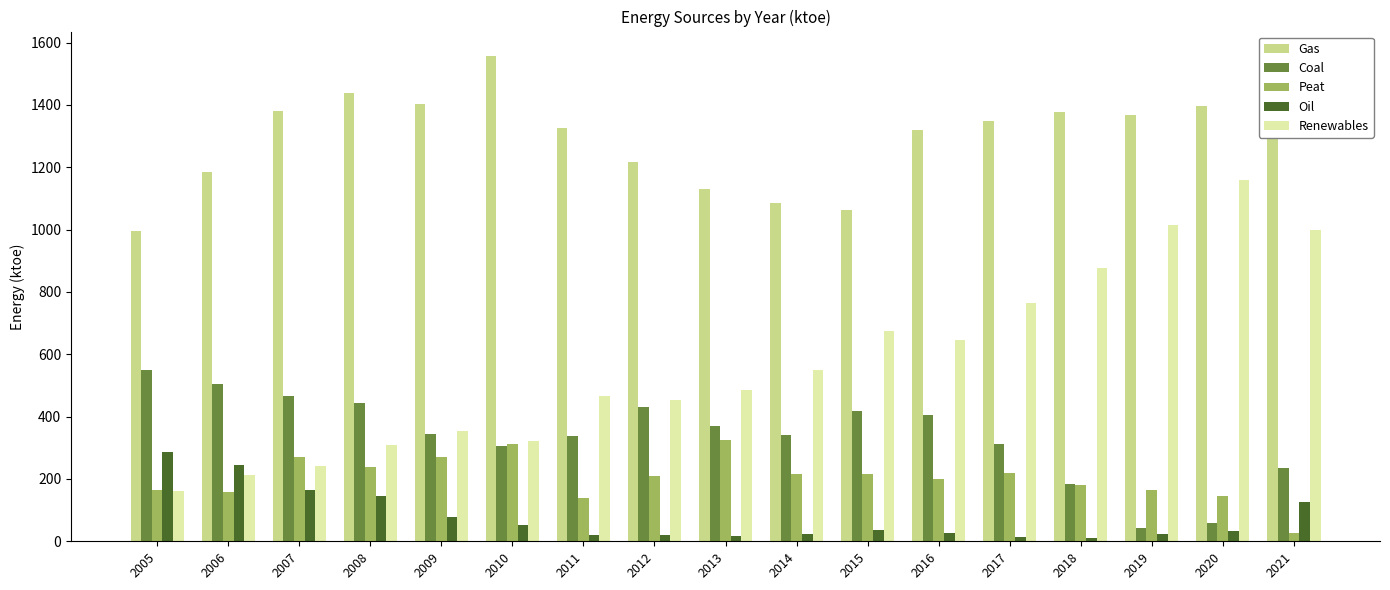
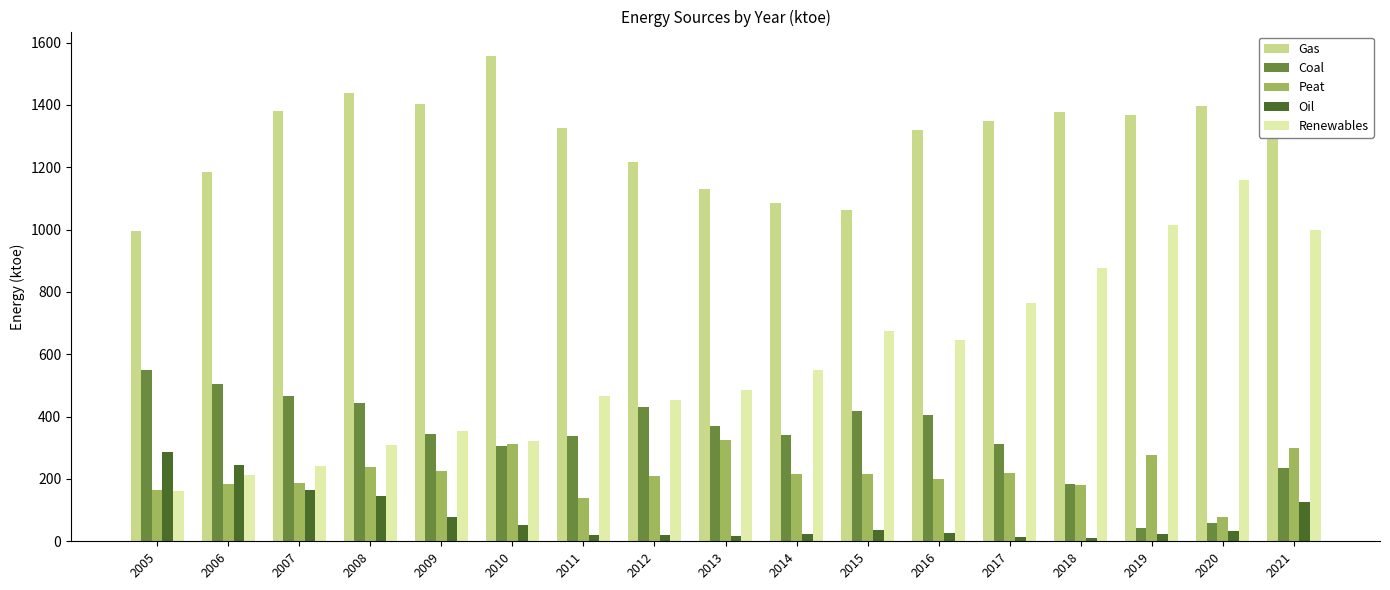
  {
    "Peat": {
      "2005": 160,
-     "2006": 160,
-     "2007": 270,
+     "2006": 180,
+     "2007": 190,
      "2008": 240,
-     "2009": 270,
+     "2009": 230,
      "2010": 310,
      "2011": 140,
      "2012": 210,
      "2013": 320,
      "2014": 210,
      "2015": 220,
      "2016": 200,
      "2017": 220,
      "2018": 180,
-     "2019": 170,
-     "2020": 150,
-     "2021": 30
+     "2019": 280,
+     "2020": 80,
+     "2021": 300
    }
  }
